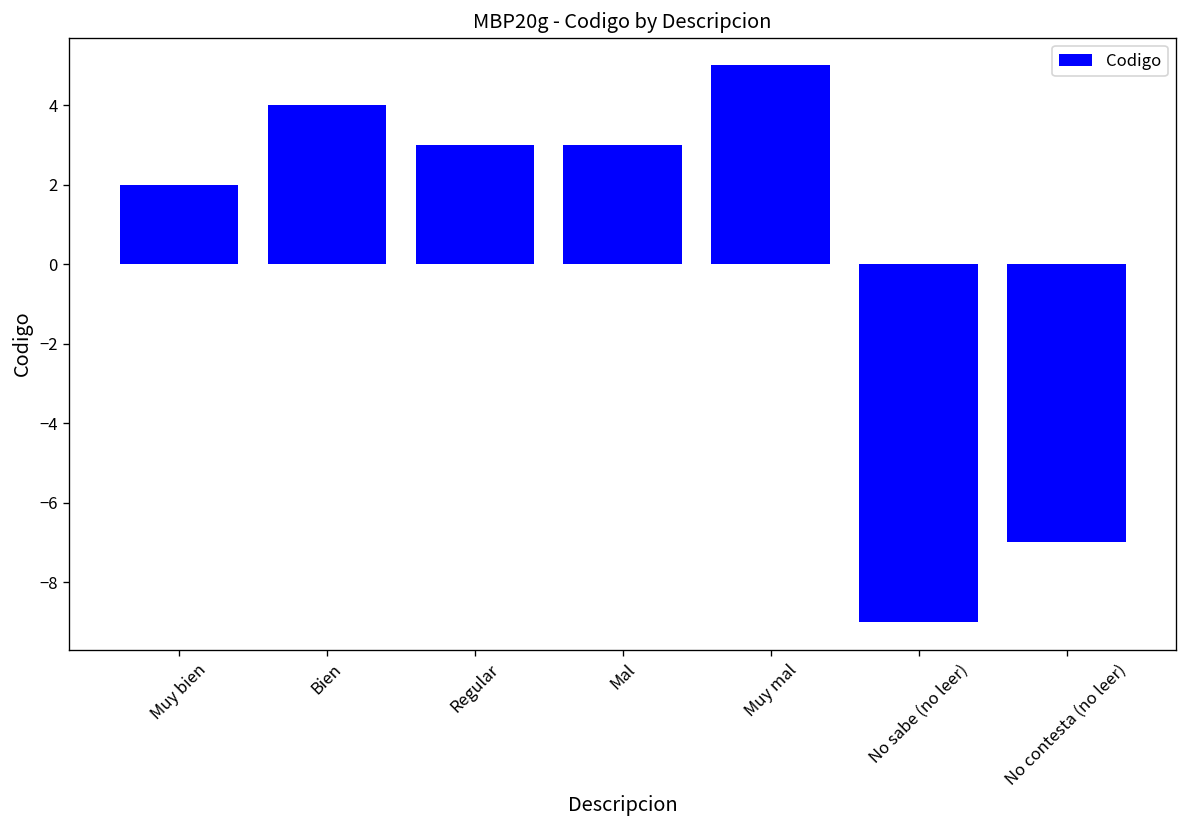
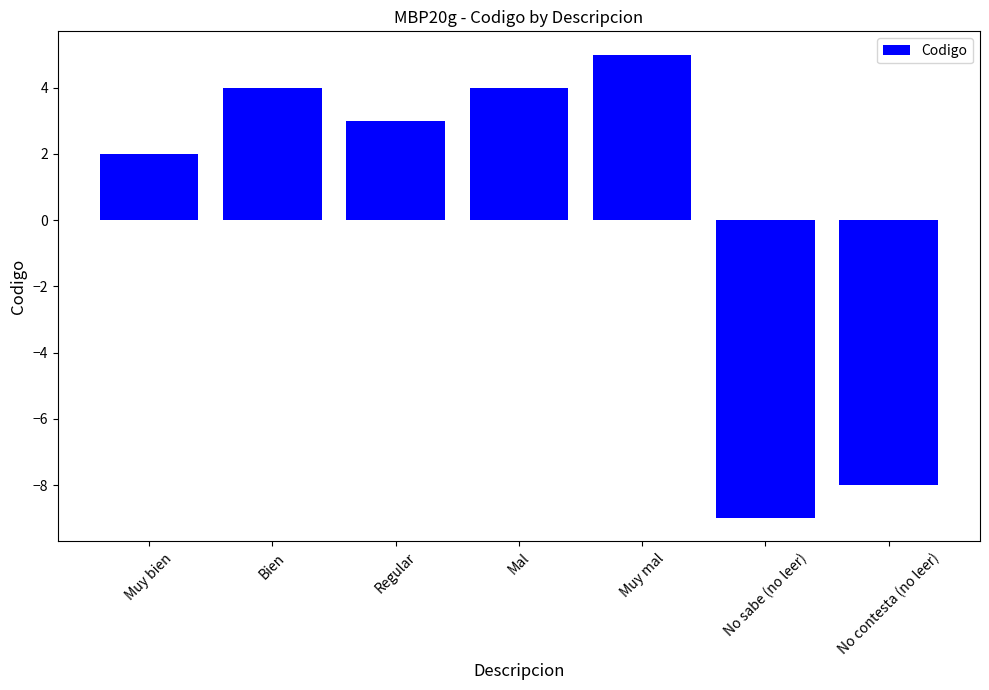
  {
    "Muy bien": 2,
    "Bien": 4,
    "Regular": 3,
-   "Mal": 3,
+   "Mal": 4,
    "Muy mal": 5,
    "No sabe (no leer)": -9,
-   "No contesta (no leer)": -7
+   "No contesta (no leer)": -8
  }
